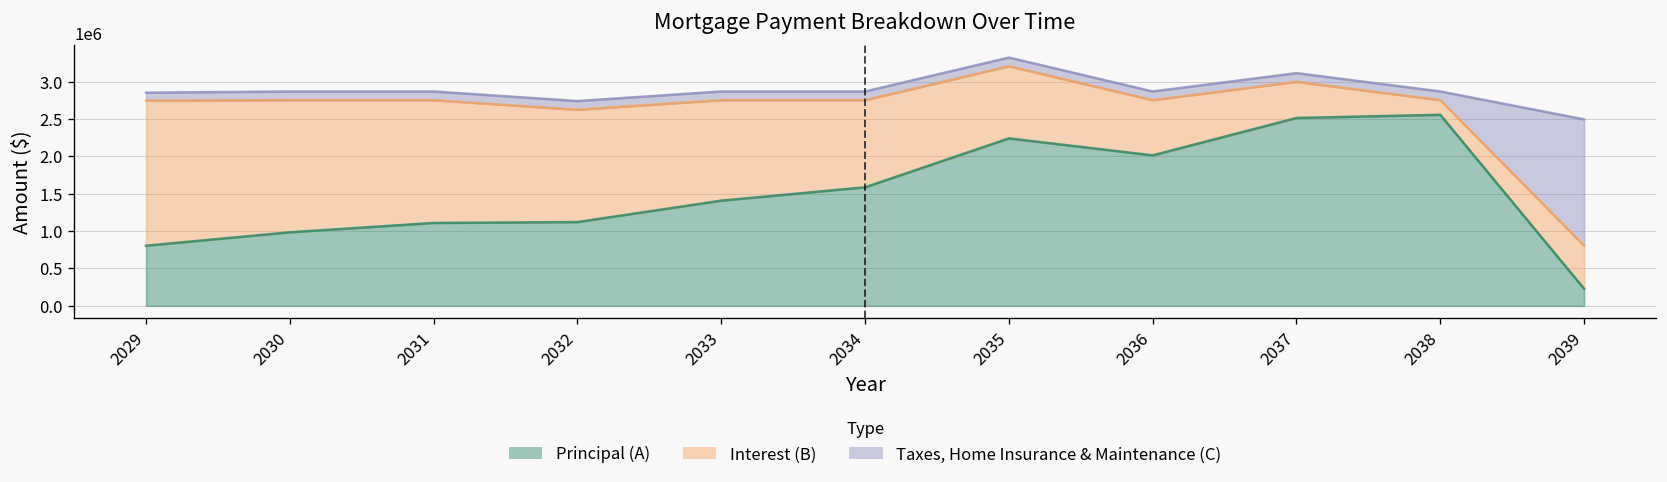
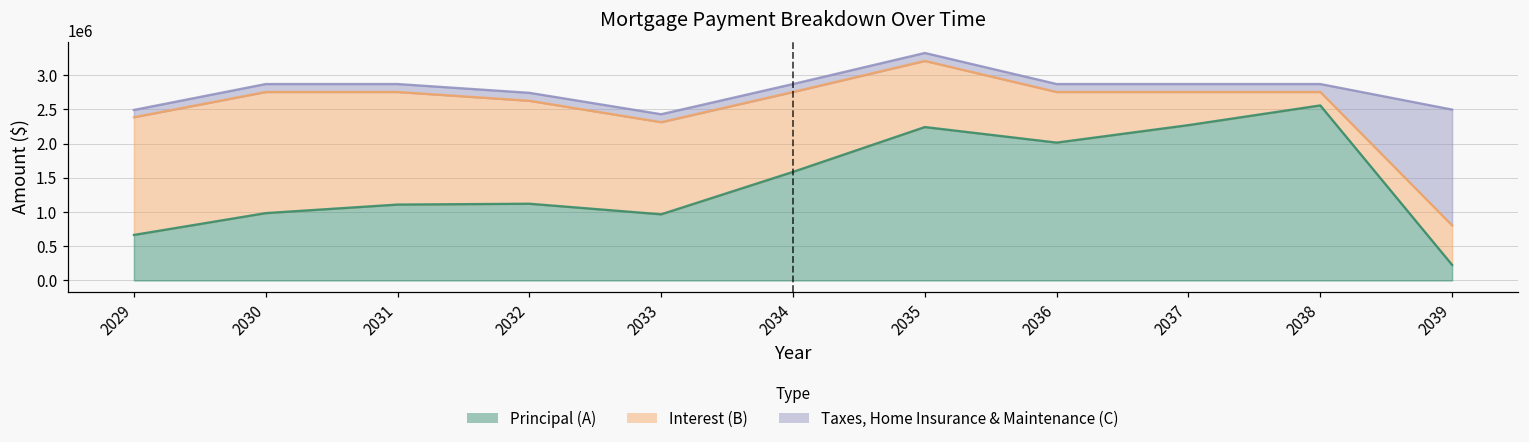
  {
    "Principal (A)": {
-     "2029": 800000,
+     "2029": 700000,
      "2030": 1000000,
      "2031": 1100000,
      "2032": 1100000,
-     "2033": 1400000,
+     "2033": 1000000,
      "2034": 1600000,
      "2035": 2200000,
      "2036": 2000000,
-     "2037": 2500000,
+     "2037": 2300000,
      "2038": 2600000,
      "2039": 200000
    },
    "Interest (B)": {
-     "2029": 1900000,
+     "2029": 1700000,
      "2030": 1800000,
      "2031": 1600000,
      "2032": 1500000,
      "2033": 1300000,
      "2034": 1200000,
      "2035": 1000000,
      "2036": 700000,
      "2037": 500000,
      "2038": 200000,
      "2039": 600000
    },
    "Taxes, Home Insurance & Maintenance (C)": {
      "2029": 100000,
      "2030": 100000,
      "2031": 100000,
      "2032": 100000,
      "2033": 100000,
      "2034": 100000,
      "2035": 100000,
      "2036": 100000,
      "2037": 100000,
      "2038": 100000,
      "2039": 1700000
    }
  }
